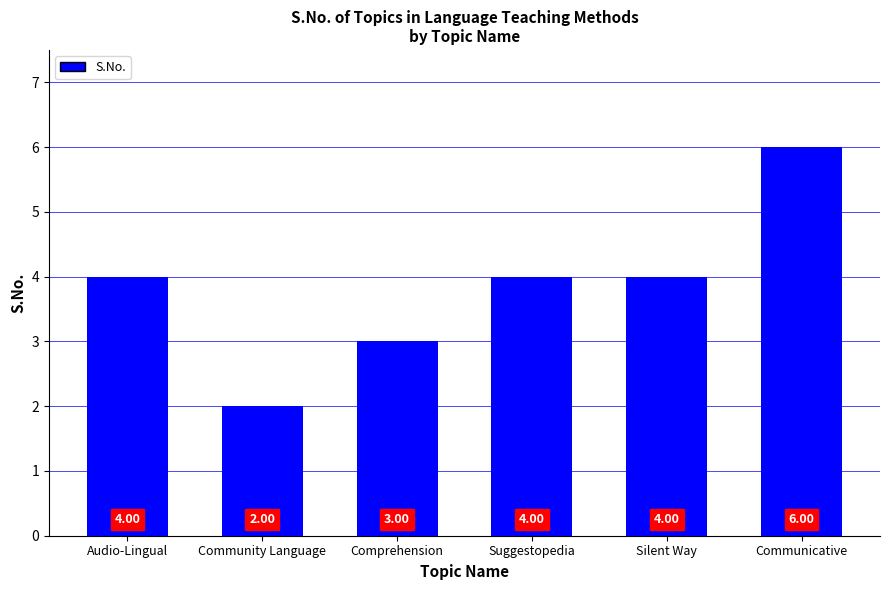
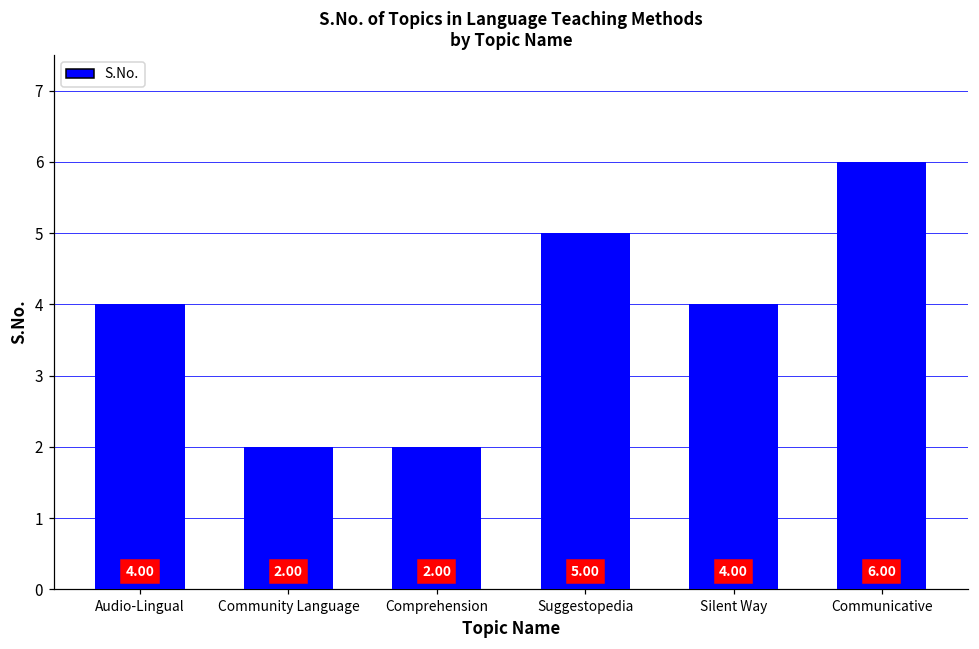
  {
-   "Comprehension": 3.00,
-   "Suggestopedia": 4.00
+   "Comprehension": 2.00,
+   "Suggestopedia": 5.00
  }
